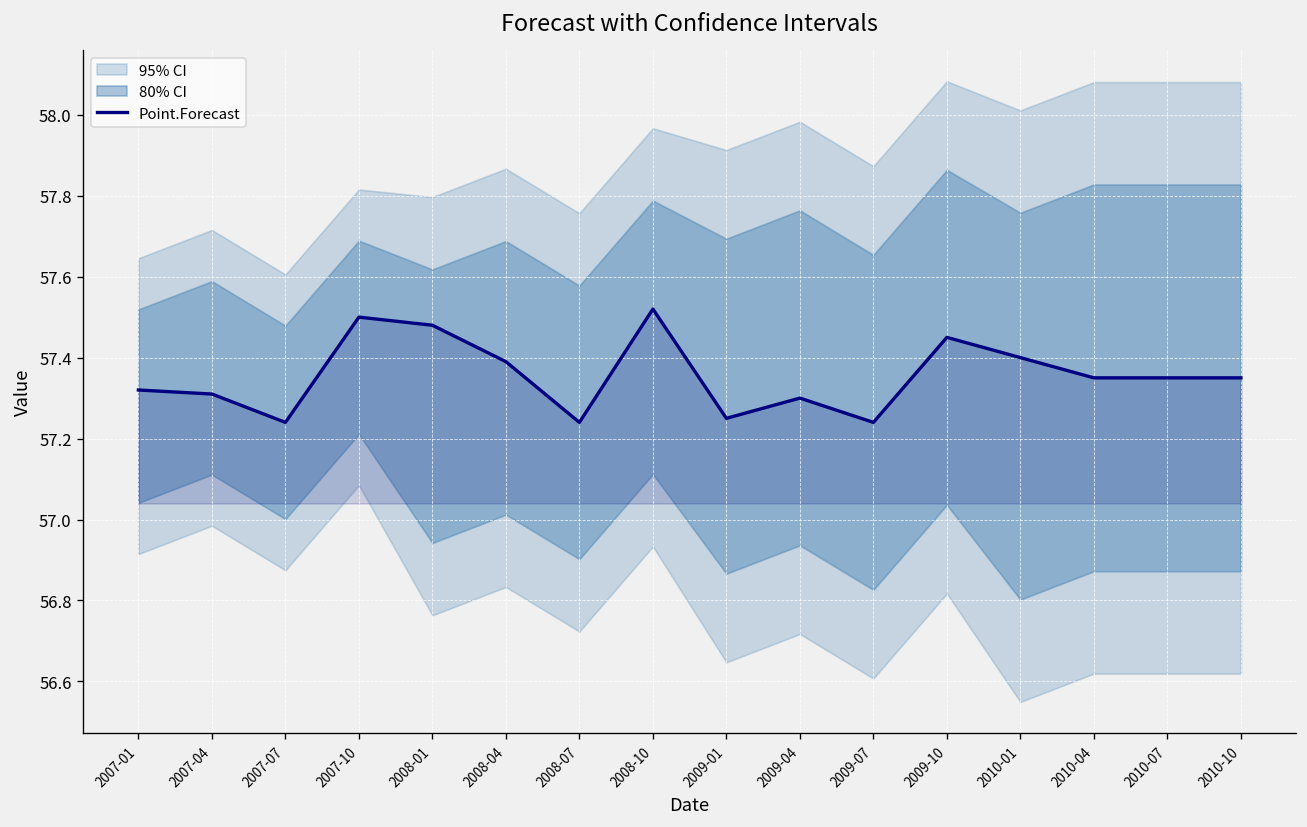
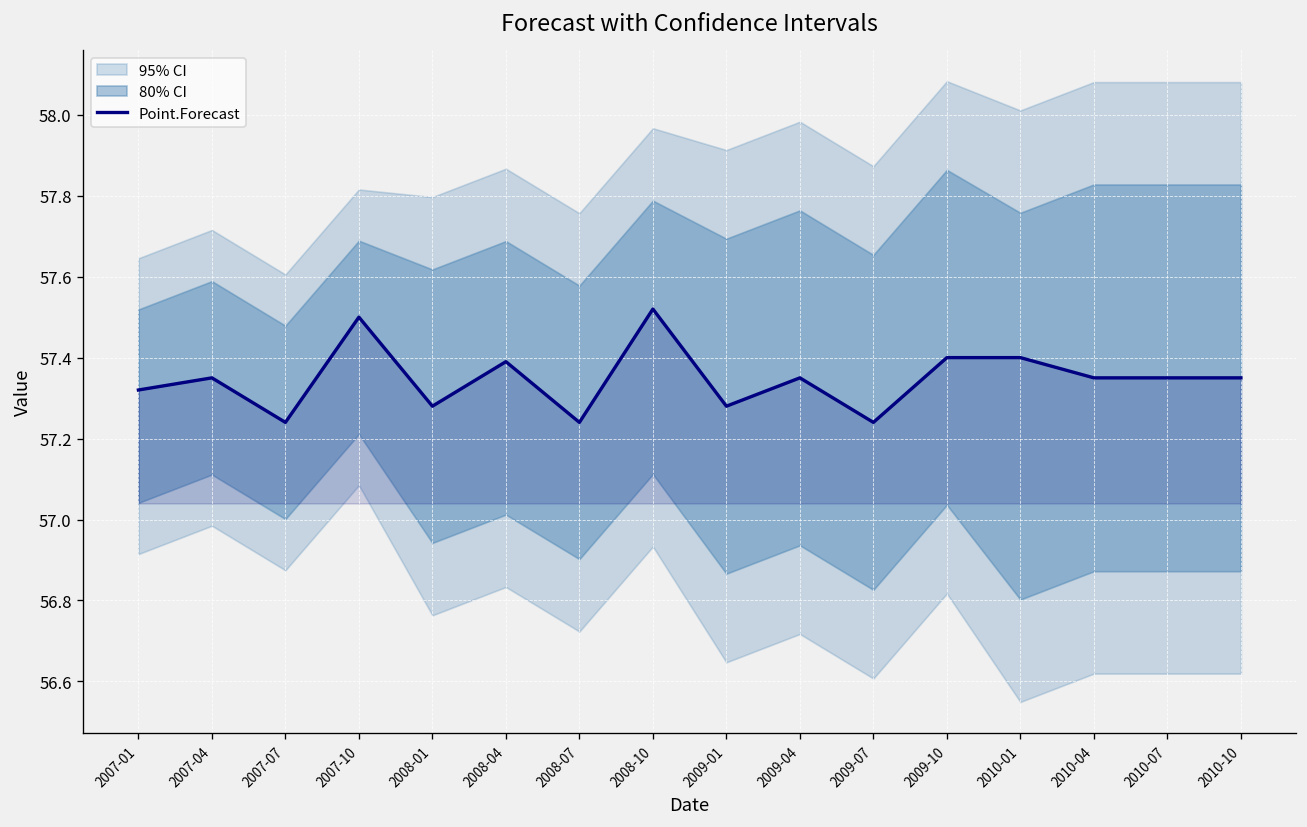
  {
    "Point.Forecast": {
      "2007-01": 57.32,
-     "2007-04": 57.31,
+     "2007-04": 57.35,
      "2007-07": 57.24,
      "2007-10": 57.50,
-     "2008-01": 57.48,
+     "2008-01": 57.28,
      "2008-04": 57.39,
      "2008-07": 57.24,
      "2008-10": 57.52,
-     "2009-01": 57.25,
-     "2009-04": 57.30,
+     "2009-01": 57.28,
+     "2009-04": 57.35,
      "2009-07": 57.24,
-     "2009-10": 57.45,
+     "2009-10": 57.40,
      "2010-01": 57.40,
      "2010-04": 57.35,
      "2010-07": 57.35,
      "2010-10": 57.35
    }
  }
